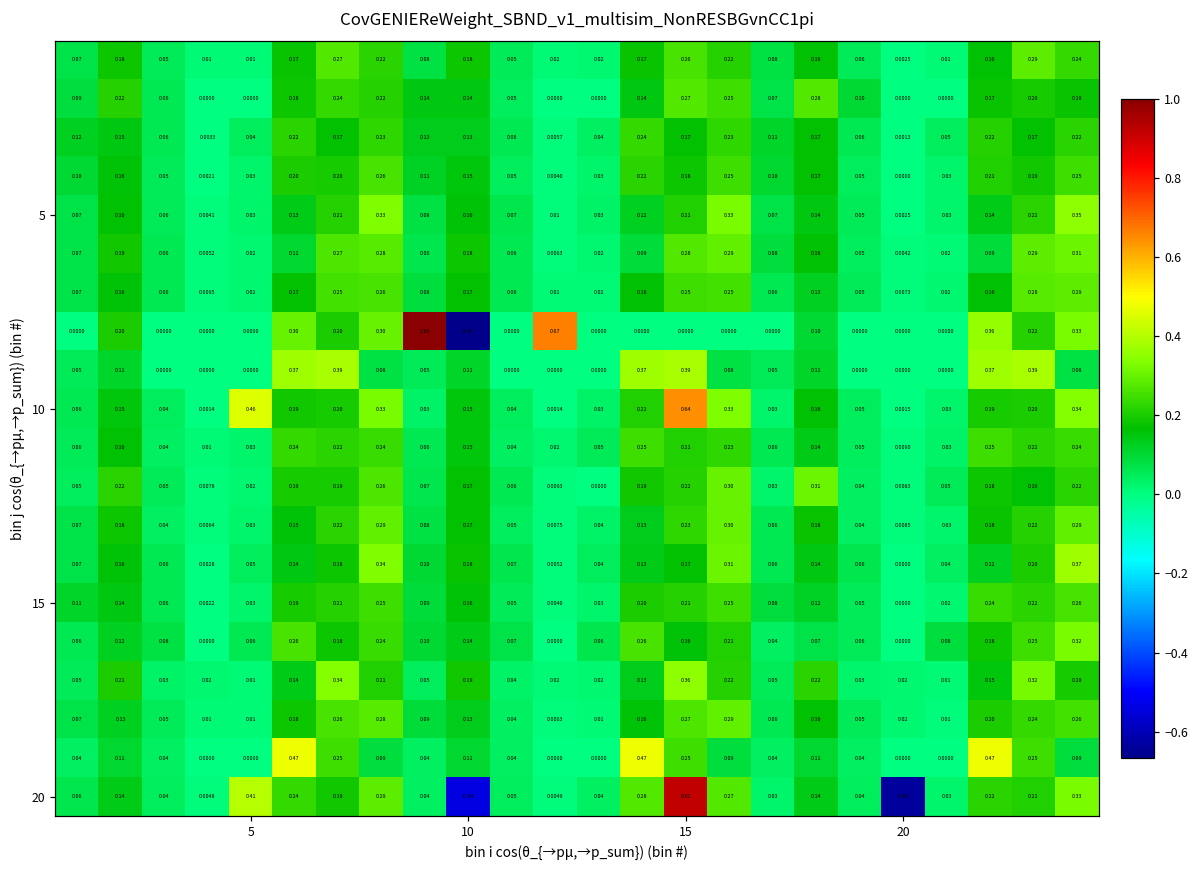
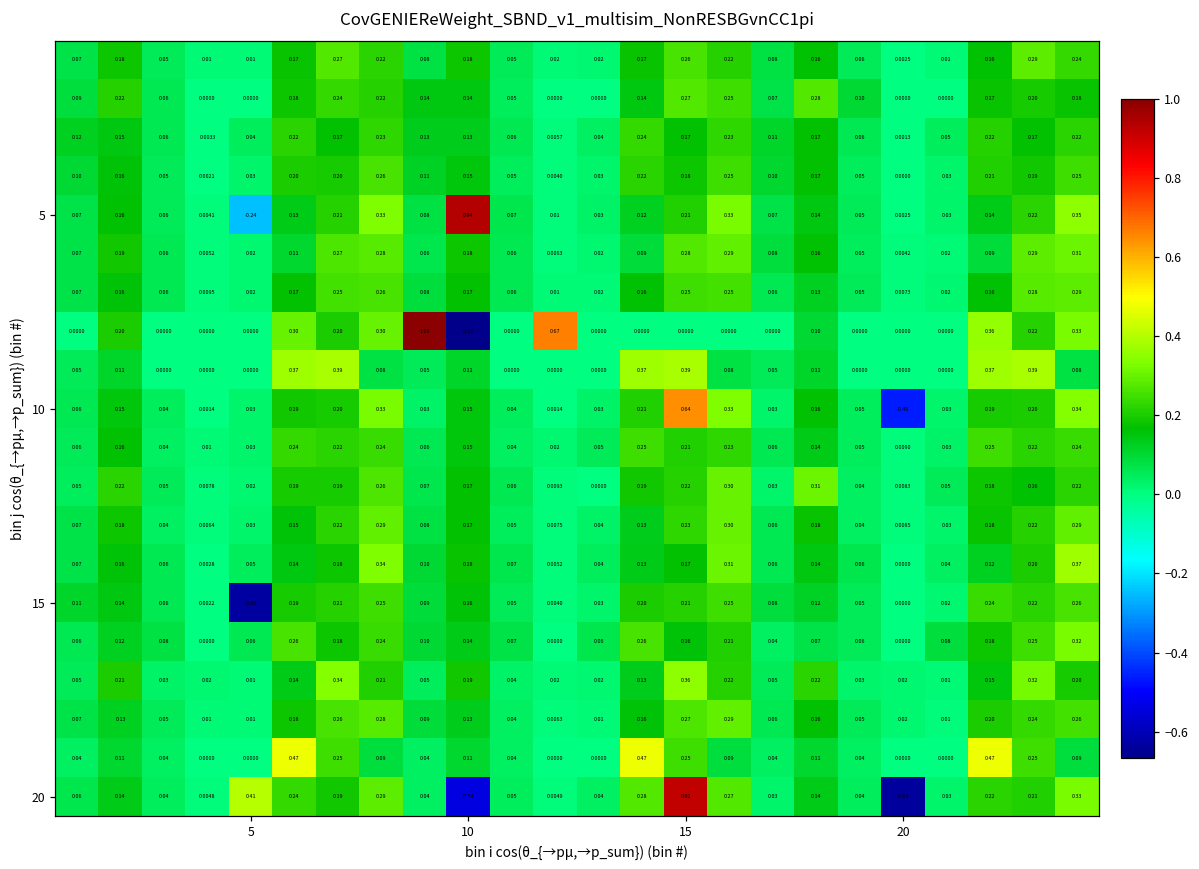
  {
    "5": {
-     "5": 0.03,
-     "10": 0.16,
+     "5": -0.24,
+     "10": 0.94,
      "15": 0.21,
      "20": 0.0025
    },
    "10": {
-     "5": 0.46,
+     "5": 0.03,
      "10": 0.15,
      "15": 0.64,
-     "20": 0.0015
+     "20": -0.46
    },
    "15": {
-     "5": 0.03,
+     "5": -0.63,
      "10": 0.16,
      "15": 0.21,
      "20": 0.0000
    },
    "20": {
      "5": 0.41,
      "10": -0.54,
      "15": 0.92,
      "20": -0.64
    }
  }
